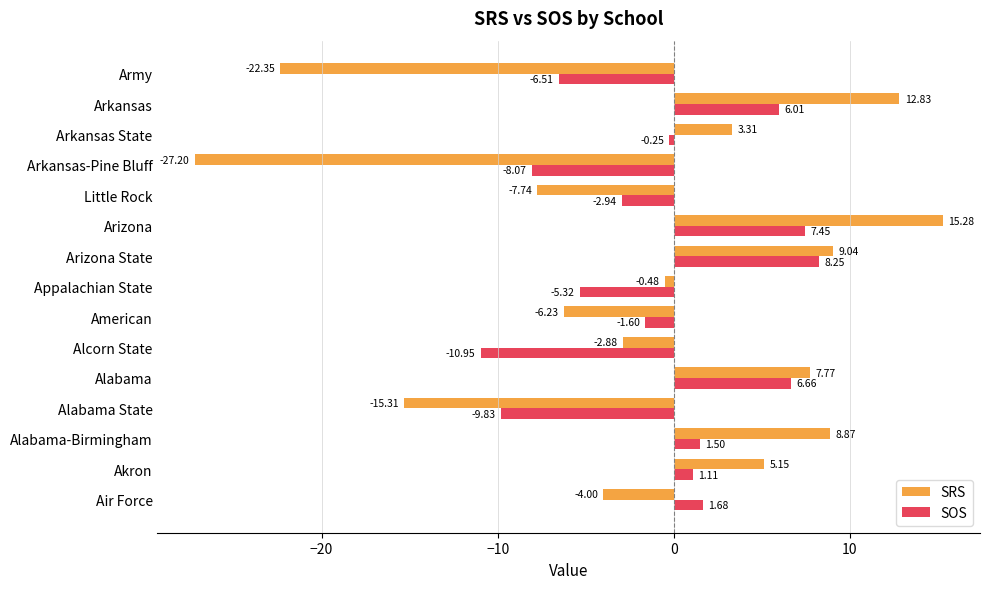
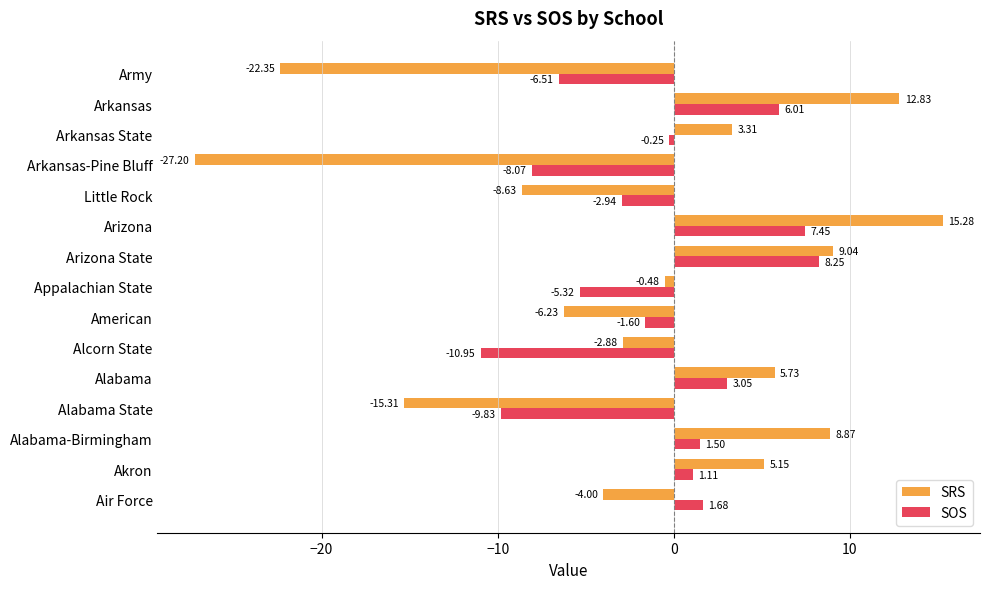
  {
    "SRS": {
      "Army": -22.35,
      "Arkansas": 12.83,
      "Arkansas State": 3.31,
      "Arkansas-Pine Bluff": -27.20,
-     "Little Rock": -7.74,
+     "Little Rock": -8.63,
      "Arizona": 15.28,
      "Arizona State": 9.04,
      "Appalachian State": -0.48,
      "American": -6.23,
      "Alcorn State": -2.88,
-     "Alabama": 7.77,
+     "Alabama": 5.73,
      "Alabama State": -15.31,
      "Alabama-Birmingham": 8.87,
      "Akron": 5.15,
      "Air Force": -4.00
    },
    "SOS": {
      "Army": -6.51,
      "Arkansas": 6.01,
      "Arkansas State": -0.25,
      "Arkansas-Pine Bluff": -8.07,
      "Little Rock": -2.94,
      "Arizona": 7.45,
      "Arizona State": 8.25,
      "Appalachian State": -5.32,
      "American": -1.60,
      "Alcorn State": -10.95,
-     "Alabama": 6.66,
+     "Alabama": 3.05,
      "Alabama State": -9.83,
      "Alabama-Birmingham": 1.50,
      "Akron": 1.11,
      "Air Force": 1.68
    }
  }
